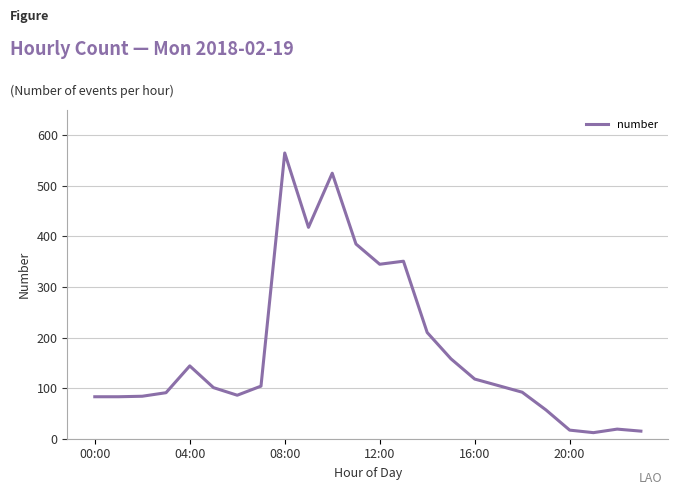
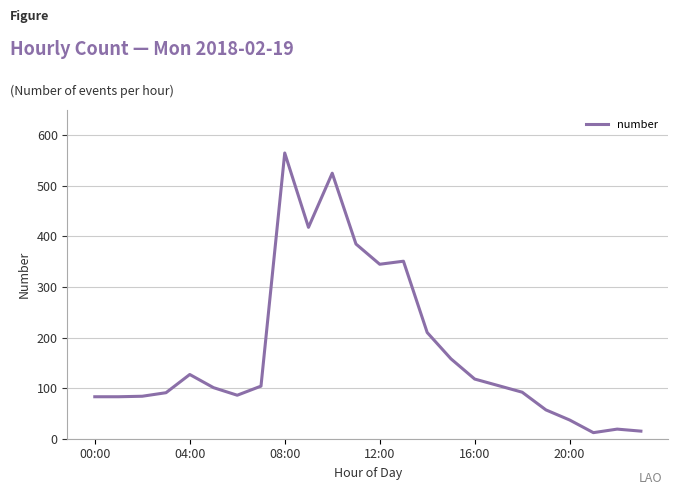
  {
    "00:00": 80,
-   "04:00": 140,
+   "04:00": 130,
    "08:00": 570,
    "12:00": 350,
    "16:00": 120,
-   "20:00": 20
+   "20:00": 40
  }
